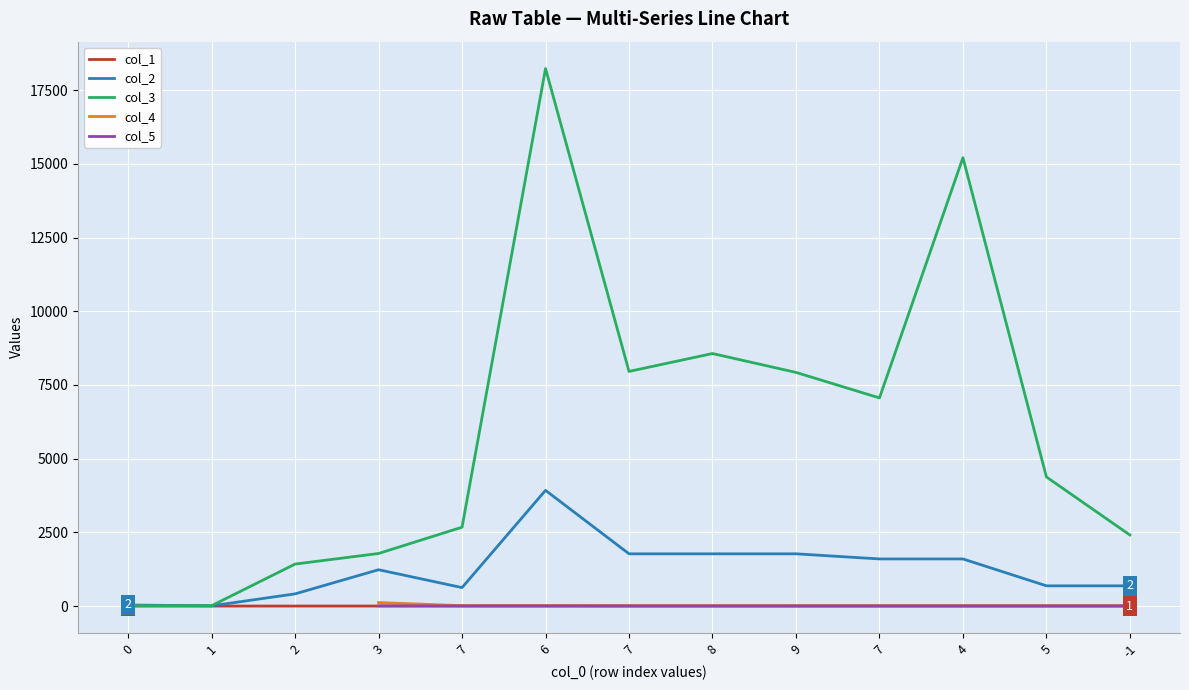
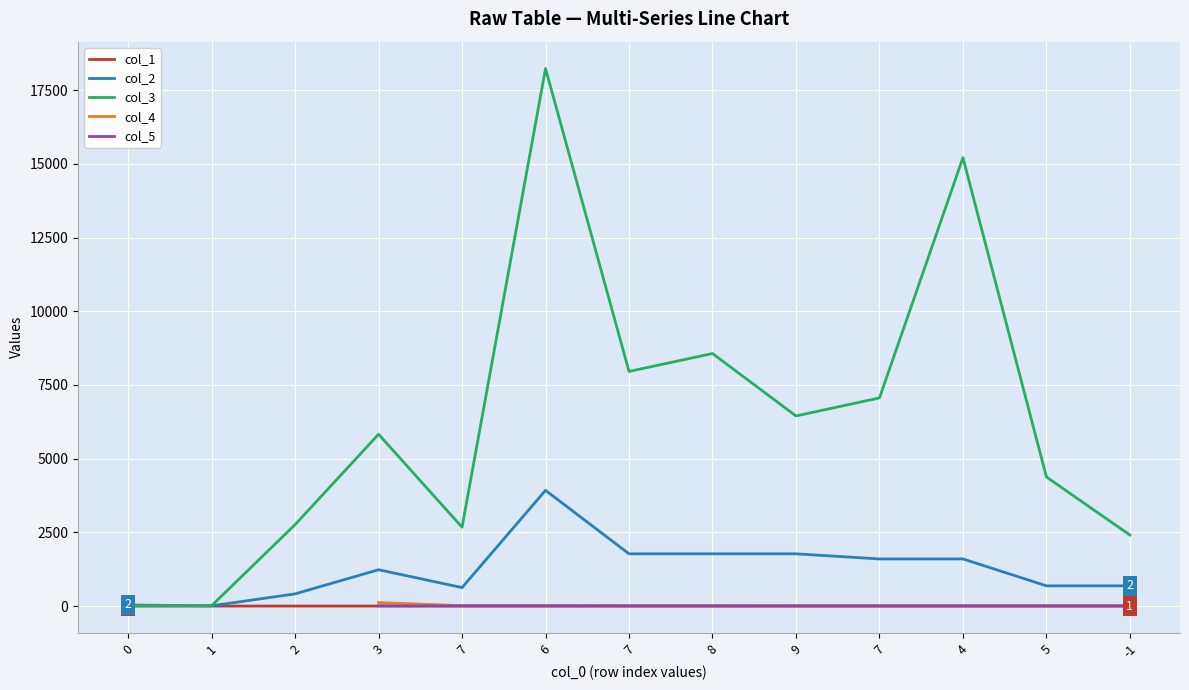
  {
    "col_3": {
-     "2": 1400,
-     "3": 1800,
+     "2": 2800,
+     "3": 5800,
      "6": 18200,
      "8": 8600,
-     "9": 7900,
+     "9": 6400,
      "4": 15200,
      "5": 4400,
      "-1": 2400
    },
    "col_4": {
      "3": 100
    }
  }
